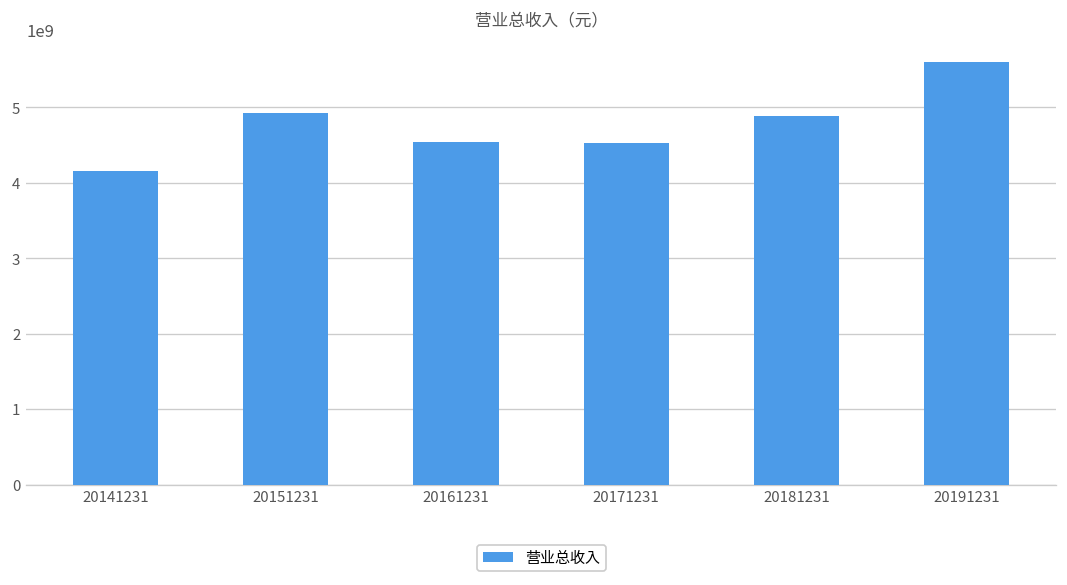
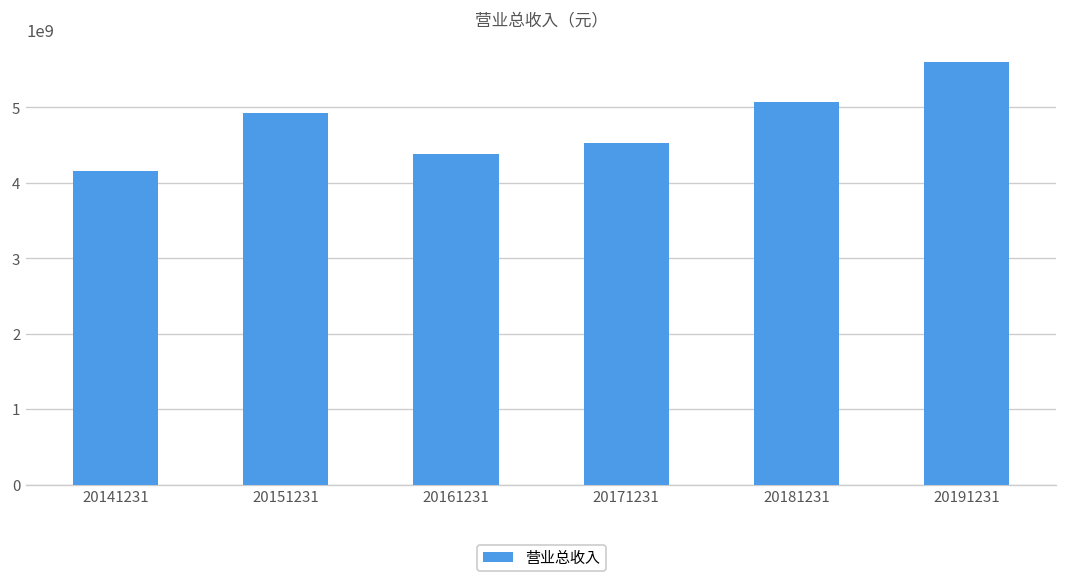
  {
    "20141231": 4200000000,
    "20151231": 4900000000,
-   "20161231": 4500000000,
+   "20161231": 4400000000,
    "20171231": 4500000000,
-   "20181231": 4900000000,
+   "20181231": 5100000000,
    "20191231": 5600000000
  }
